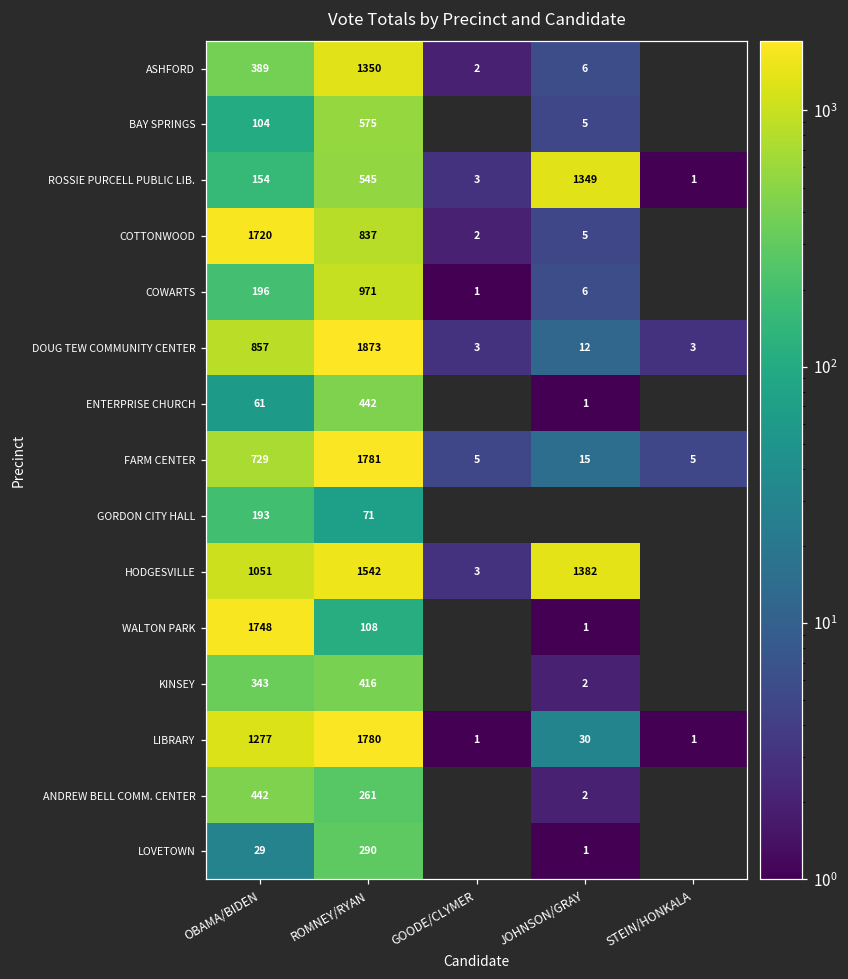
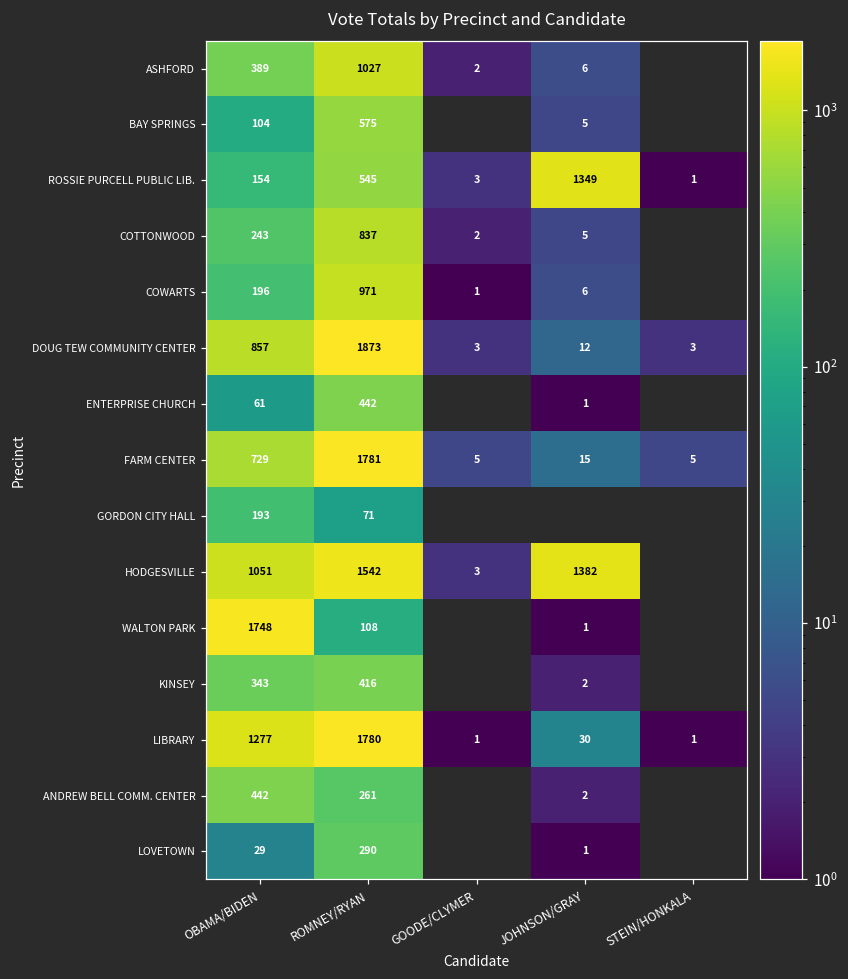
  {
    "ASHFORD": {
      "OBAMA/BIDEN": 389,
-     "ROMNEY/RYAN": 1350,
+     "ROMNEY/RYAN": 1027,
      "GOODE/CLYMER": 2,
      "JOHNSON/GRAY": 6
    },
    "BAY SPRINGS": {
      "OBAMA/BIDEN": 104,
      "ROMNEY/RYAN": 575,
      "JOHNSON/GRAY": 5
    },
    "ROSSIE PURCELL PUBLIC LIB.": {
      "OBAMA/BIDEN": 154,
      "ROMNEY/RYAN": 545,
      "GOODE/CLYMER": 3,
      "JOHNSON/GRAY": 1349,
      "STEIN/HONKALA": 1
    },
    "COTTONWOOD": {
-     "OBAMA/BIDEN": 1720,
+     "OBAMA/BIDEN": 243,
      "ROMNEY/RYAN": 837,
      "GOODE/CLYMER": 2,
      "JOHNSON/GRAY": 5
    },
    "COWARTS": {
      "OBAMA/BIDEN": 196,
      "ROMNEY/RYAN": 971,
      "GOODE/CLYMER": 1,
      "JOHNSON/GRAY": 6
    },
    "DOUG TEW COMMUNITY CENTER": {
      "OBAMA/BIDEN": 857,
      "ROMNEY/RYAN": 1873,
      "GOODE/CLYMER": 3,
      "JOHNSON/GRAY": 12,
      "STEIN/HONKALA": 3
    },
    "ENTERPRISE CHURCH": {
      "OBAMA/BIDEN": 61,
      "ROMNEY/RYAN": 442,
      "JOHNSON/GRAY": 1
    },
    "FARM CENTER": {
      "OBAMA/BIDEN": 729,
      "ROMNEY/RYAN": 1781,
      "GOODE/CLYMER": 5,
      "JOHNSON/GRAY": 15,
      "STEIN/HONKALA": 5
    },
    "GORDON CITY HALL": {
      "OBAMA/BIDEN": 193,
      "ROMNEY/RYAN": 71
    },
    "HODGESVILLE": {
      "OBAMA/BIDEN": 1051,
      "ROMNEY/RYAN": 1542,
      "GOODE/CLYMER": 3,
      "JOHNSON/GRAY": 1382
    },
    "WALTON PARK": {
      "OBAMA/BIDEN": 1748,
      "ROMNEY/RYAN": 108,
      "JOHNSON/GRAY": 1
    },
    "KINSEY": {
      "OBAMA/BIDEN": 343,
      "ROMNEY/RYAN": 416,
      "JOHNSON/GRAY": 2
    },
    "LIBRARY": {
      "OBAMA/BIDEN": 1277,
      "ROMNEY/RYAN": 1780,
      "GOODE/CLYMER": 1,
      "JOHNSON/GRAY": 30,
      "STEIN/HONKALA": 1
    },
    "ANDREW BELL COMM. CENTER": {
      "OBAMA/BIDEN": 442,
      "ROMNEY/RYAN": 261,
      "JOHNSON/GRAY": 2
    },
    "LOVETOWN": {
      "OBAMA/BIDEN": 29,
      "ROMNEY/RYAN": 290,
      "JOHNSON/GRAY": 1
    }
  }
